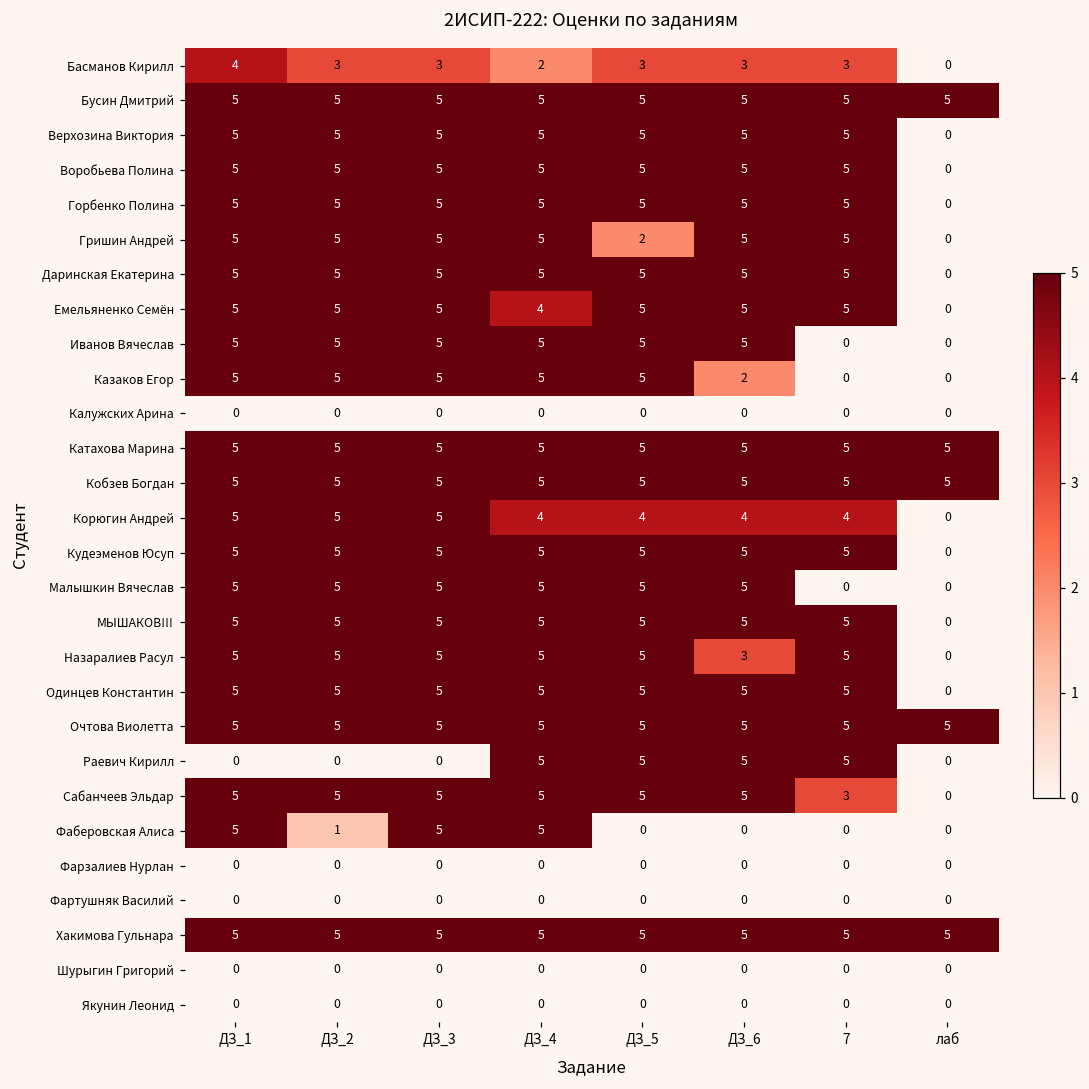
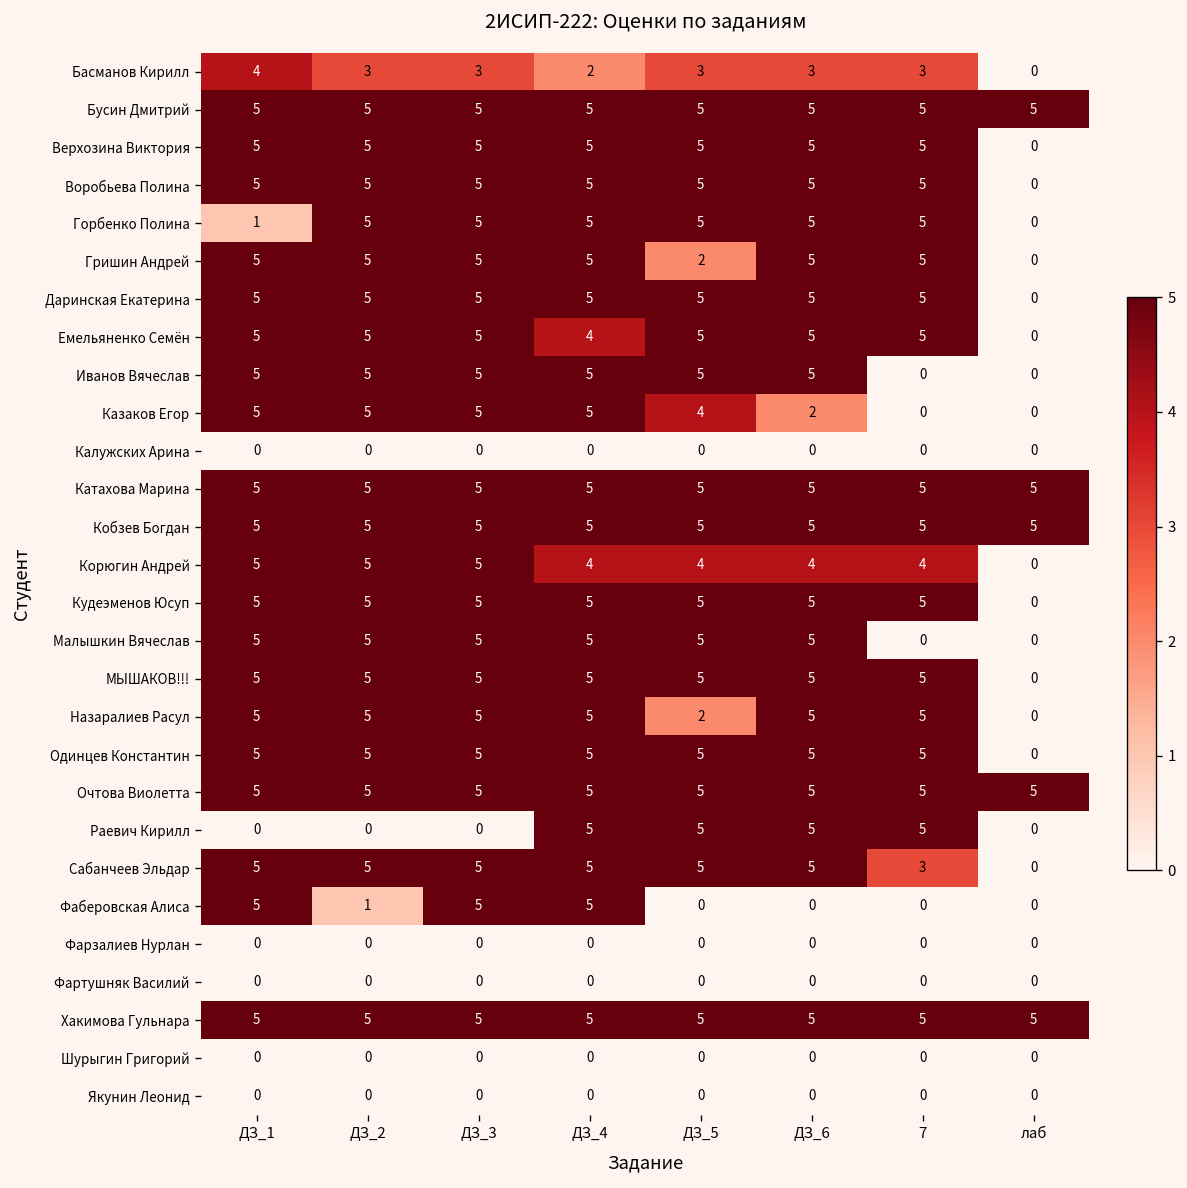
  {
    "Горбенко Полина": {
-     "ДЗ_1": 5,
+     "ДЗ_1": 1,
      "ДЗ_2": 5,
      "ДЗ_3": 5,
      "ДЗ_4": 5,
      "ДЗ_5": 5,
      "ДЗ_6": 5,
      "7": 5,
      "лаб": 0
    },
    "Казаков Егор": {
      "ДЗ_1": 5,
      "ДЗ_2": 5,
      "ДЗ_3": 5,
      "ДЗ_4": 5,
-     "ДЗ_5": 5,
+     "ДЗ_5": 4,
      "ДЗ_6": 2,
      "7": 0,
      "лаб": 0
    },
    "Назаралиев Расул": {
      "ДЗ_1": 5,
      "ДЗ_2": 5,
      "ДЗ_3": 5,
      "ДЗ_4": 5,
-     "ДЗ_5": 5,
-     "ДЗ_6": 3,
+     "ДЗ_5": 2,
+     "ДЗ_6": 5,
      "7": 5,
      "лаб": 0
    }
  }
